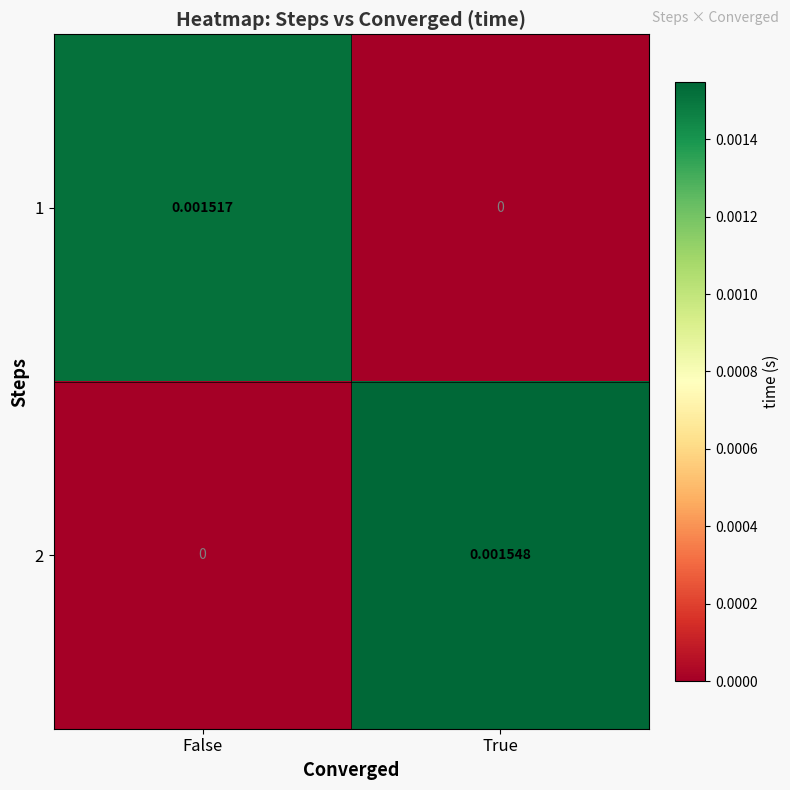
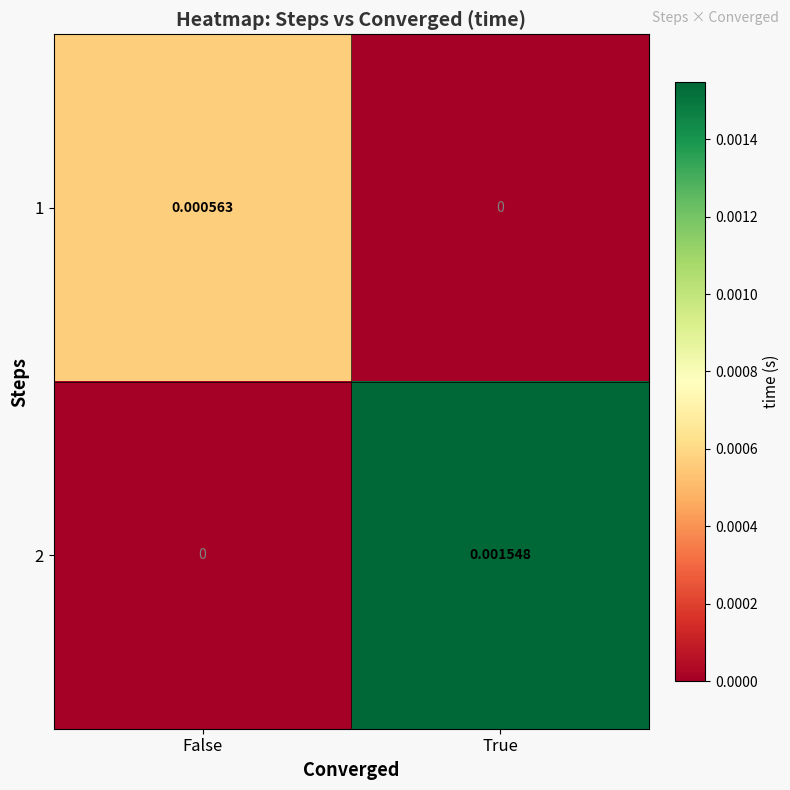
  {
    "1": {
-     "False": 0.001517,
+     "False": 0.000563,
      "True": 0
    },
    "2": {
      "False": 0,
      "True": 0.001548
    }
  }
